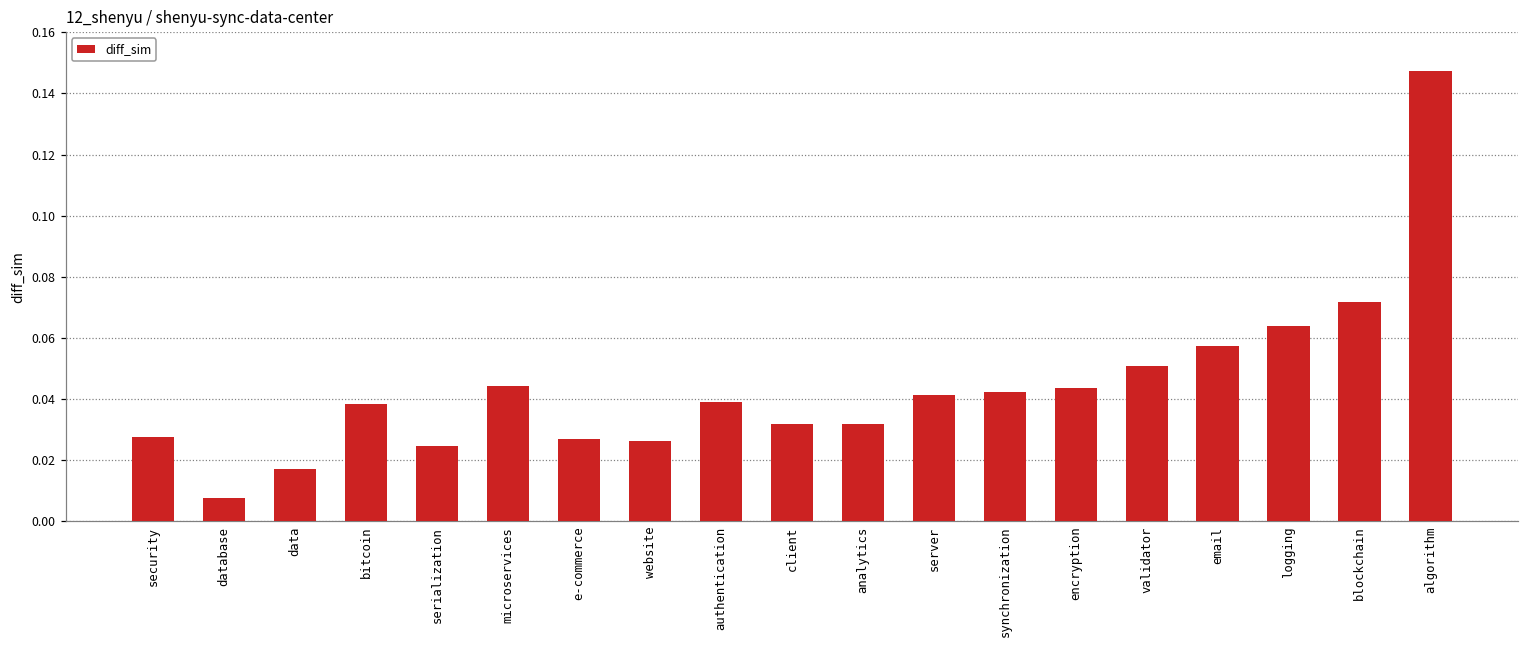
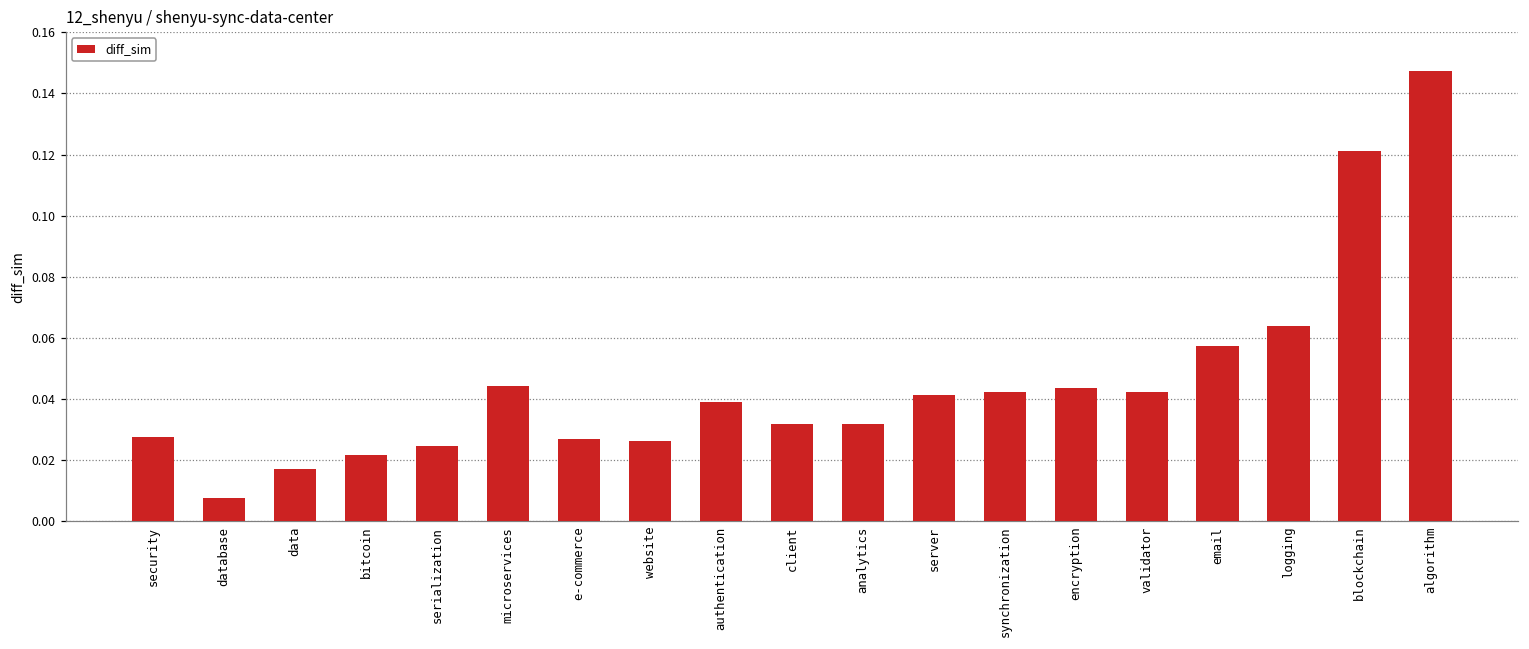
  {
    "security": 0.028,
    "database": 0.008,
    "data": 0.017,
-   "bitcoin": 0.038,
+   "bitcoin": 0.022,
    "serialization": 0.025,
    "microservices": 0.044,
    "e-commerce": 0.027,
    "website": 0.026,
    "authentication": 0.039,
    "client": 0.032,
    "analytics": 0.032,
    "server": 0.041,
    "synchronization": 0.042,
    "encryption": 0.043,
-   "validator": 0.051,
+   "validator": 0.042,
    "email": 0.057,
    "logging": 0.064,
-   "blockchain": 0.072,
+   "blockchain": 0.121,
    "algorithm": 0.147
  }
